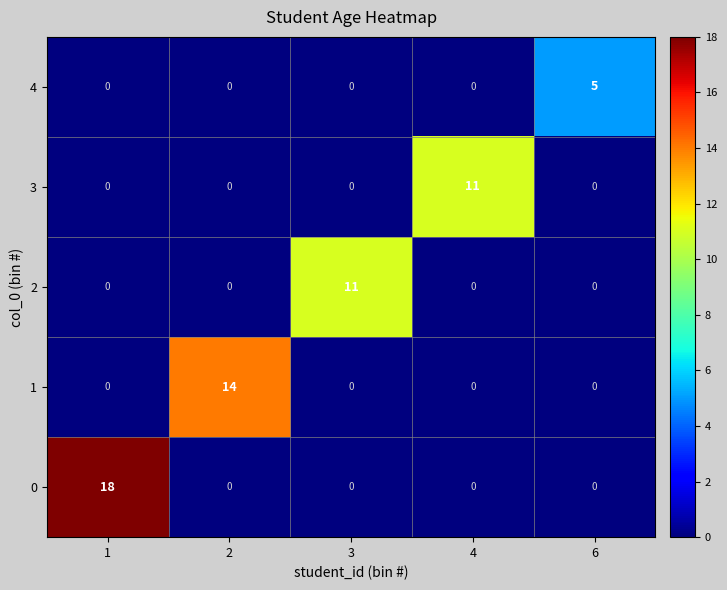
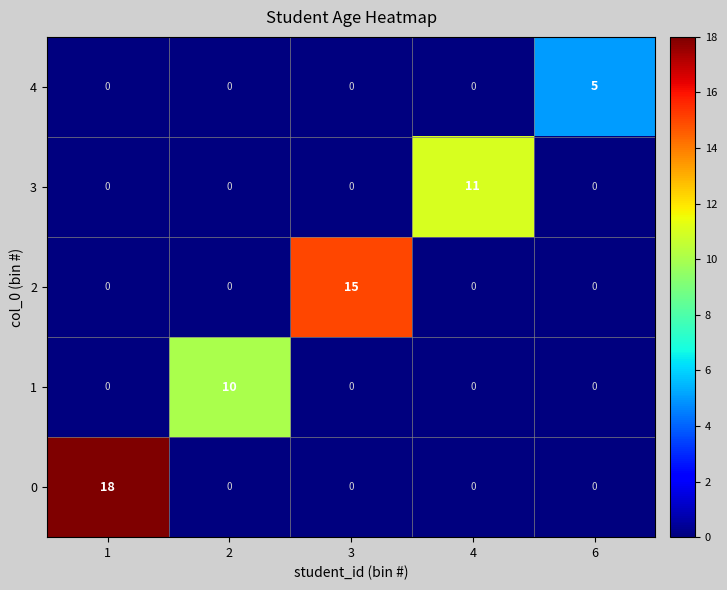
  {
    "4": {
      "1": 0,
      "2": 0,
      "3": 0,
      "4": 0,
      "6": 5
    },
    "3": {
      "1": 0,
      "2": 0,
      "3": 0,
      "4": 11,
      "6": 0
    },
    "2": {
      "1": 0,
      "2": 0,
-     "3": 11,
+     "3": 15,
      "4": 0,
      "6": 0
    },
    "1": {
      "1": 0,
-     "2": 14,
+     "2": 10,
      "3": 0,
      "4": 0,
      "6": 0
    },
    "0": {
      "1": 18,
      "2": 0,
      "3": 0,
      "4": 0,
      "6": 0
    }
  }
